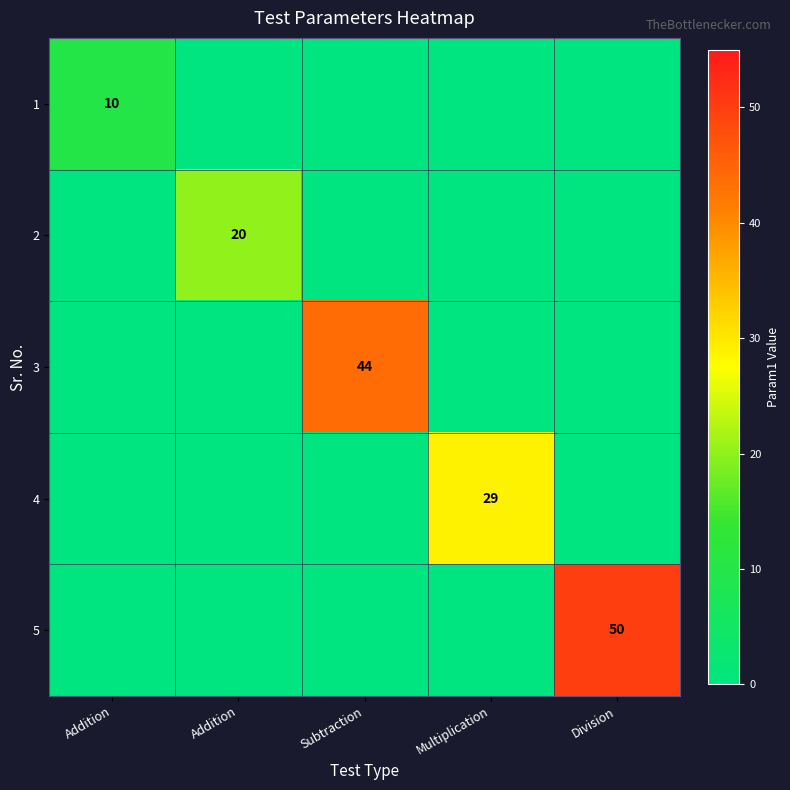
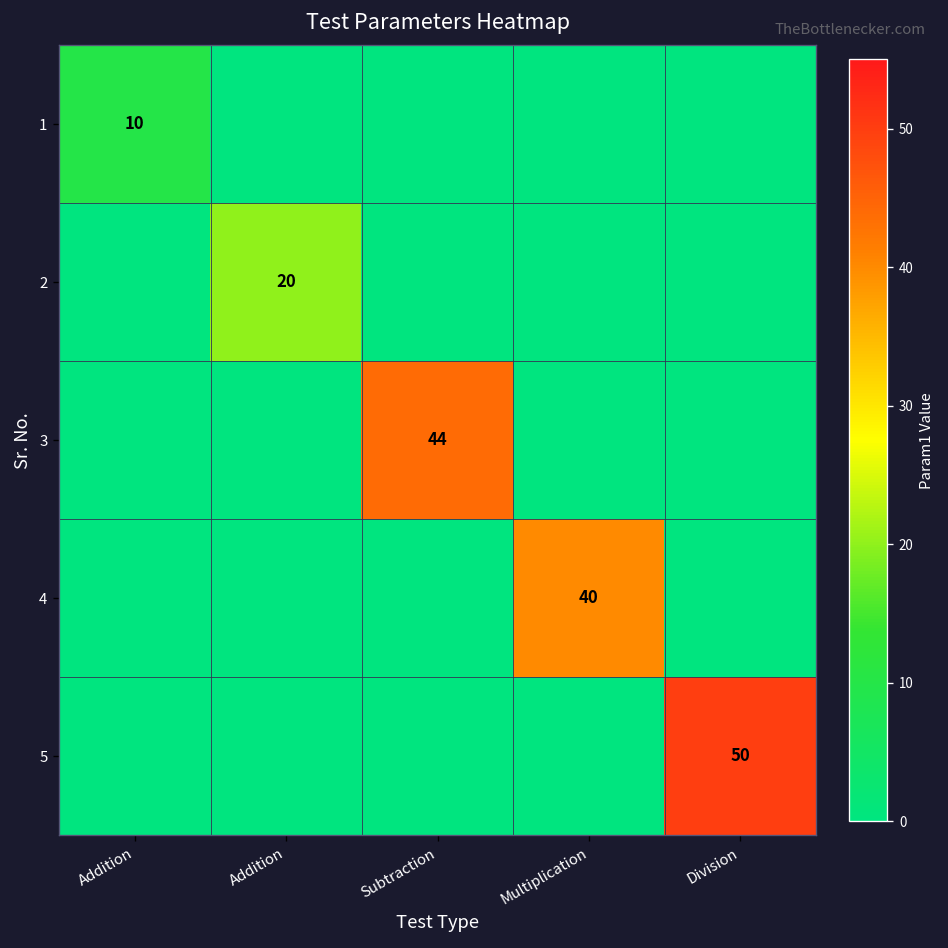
  {
    "3": {
      "Subtraction": 44
    },
    "4": {
-     "Multiplication": 29
+     "Multiplication": 40
    },
    "5": {
      "Division": 50
    }
  }
